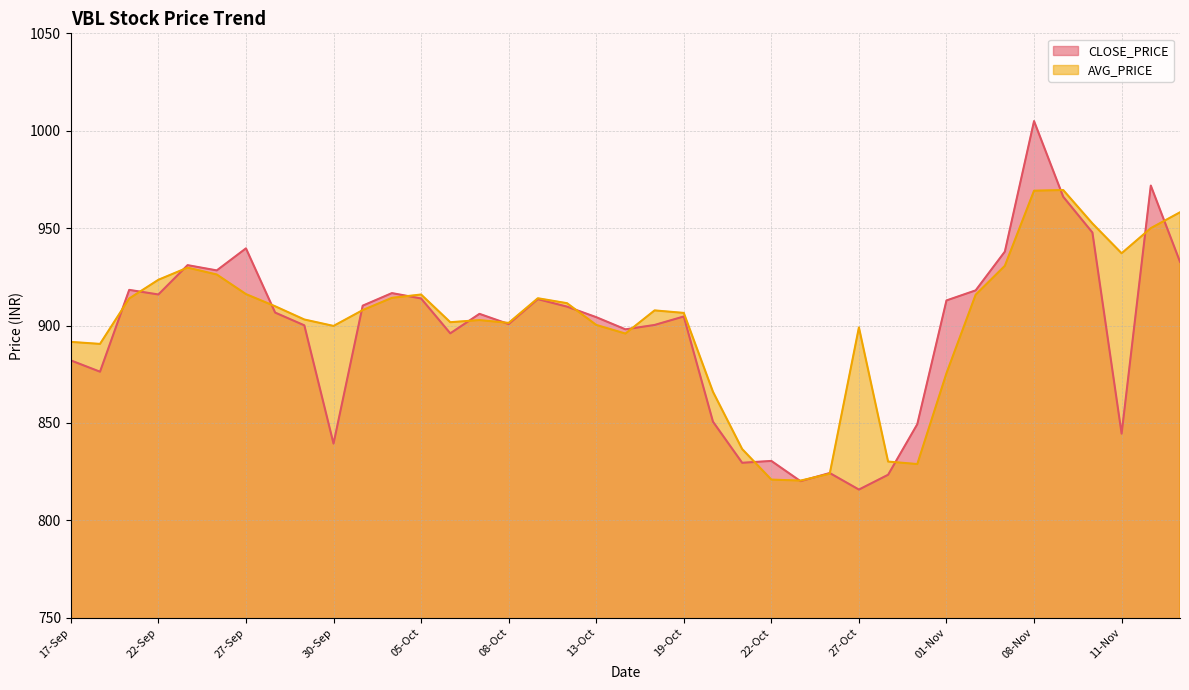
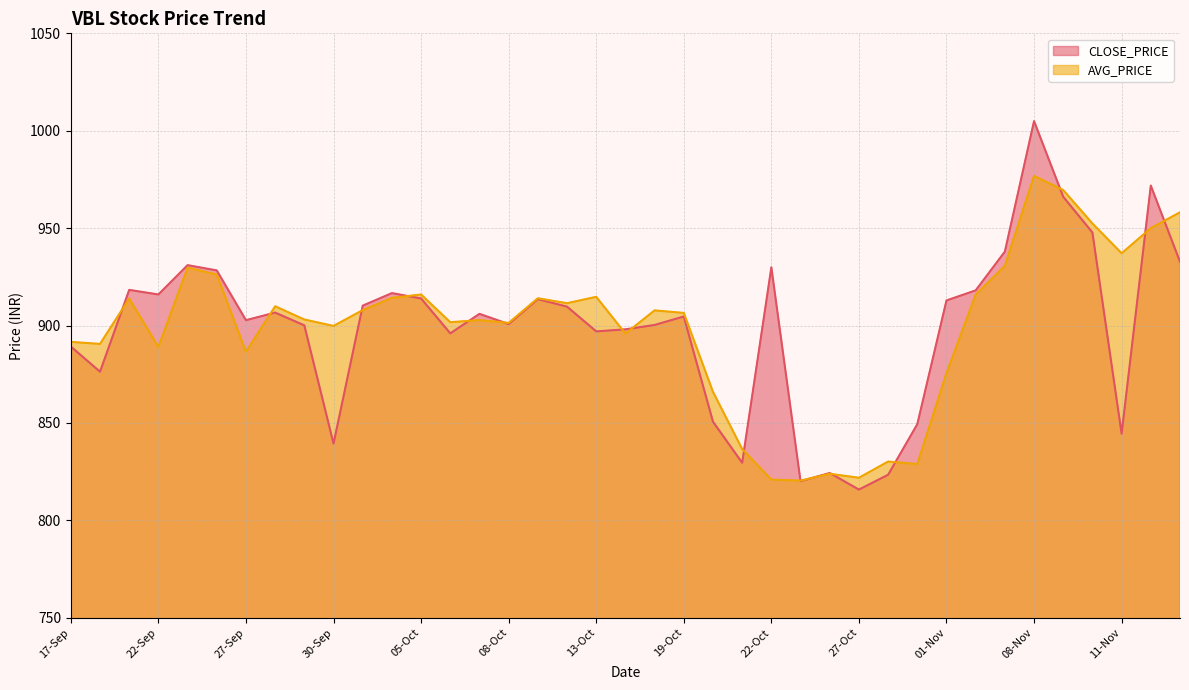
  {
    "CLOSE_PRICE": {
-     "17-Sep": 882,
+     "17-Sep": 889,
      "22-Sep": 916,
-     "27-Sep": 940,
+     "27-Sep": 903,
      "30-Sep": 839,
      "05-Oct": 914,
-     "13-Oct": 904,
+     "13-Oct": 897,
      "19-Oct": 905,
-     "22-Oct": 831,
+     "22-Oct": 930,
      "27-Oct": 816,
      "01-Nov": 913,
      "08-Nov": 1005,
      "11-Nov": 845
    },
    "AVG_PRICE": {
      "17-Sep": 892,
-     "22-Sep": 923,
-     "27-Sep": 916,
+     "22-Sep": 889,
+     "27-Sep": 887,
      "30-Sep": 900,
      "05-Oct": 916,
-     "13-Oct": 900,
+     "13-Oct": 915,
      "19-Oct": 906,
      "22-Oct": 821,
-     "27-Oct": 899,
+     "27-Oct": 822,
      "01-Nov": 876,
-     "08-Nov": 969,
+     "08-Nov": 977,
      "11-Nov": 937
    }
  }
